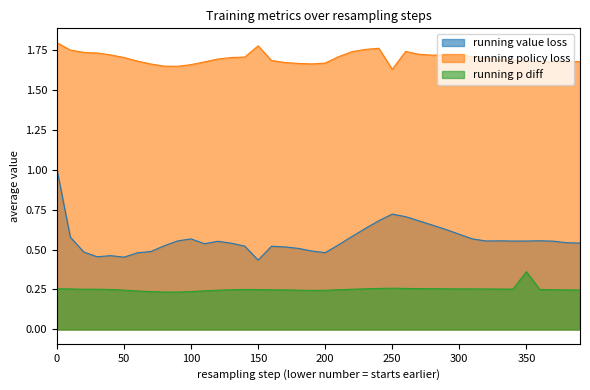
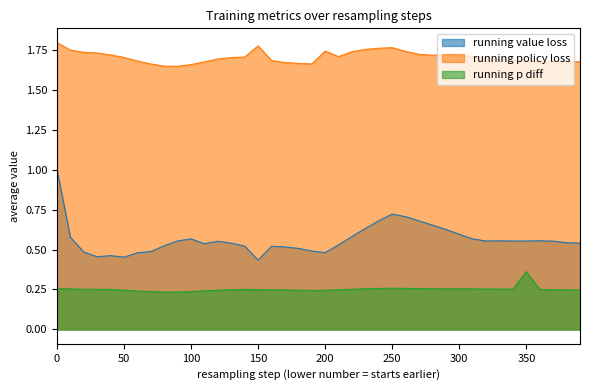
  {
    "running value loss": {
      "0": 1.00,
      "50": 0.45,
      "100": 0.57,
      "150": 0.43,
      "200": 0.48,
      "250": 0.72,
      "300": 0.60,
      "350": 0.55
    },
    "running policy loss": {
      "0": 1.79,
      "50": 1.70,
      "100": 1.66,
      "150": 1.77,
-     "200": 1.67,
-     "250": 1.63
+     "200": 1.74,
+     "250": 1.76
    },
    "running p diff": {
      "0": 0.25,
      "50": 0.25,
      "100": 0.24,
      "150": 0.25,
      "200": 0.24,
      "250": 0.26,
      "300": 0.25,
      "350": 0.36
    }
  }
